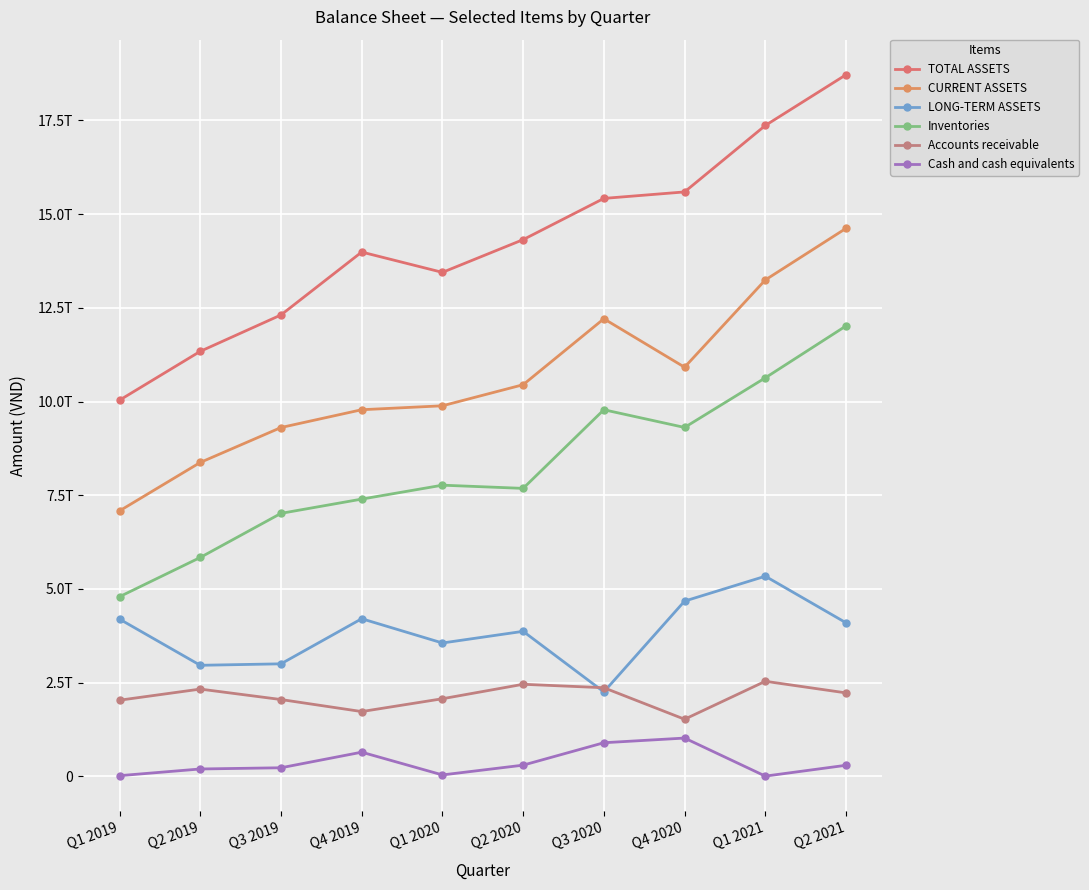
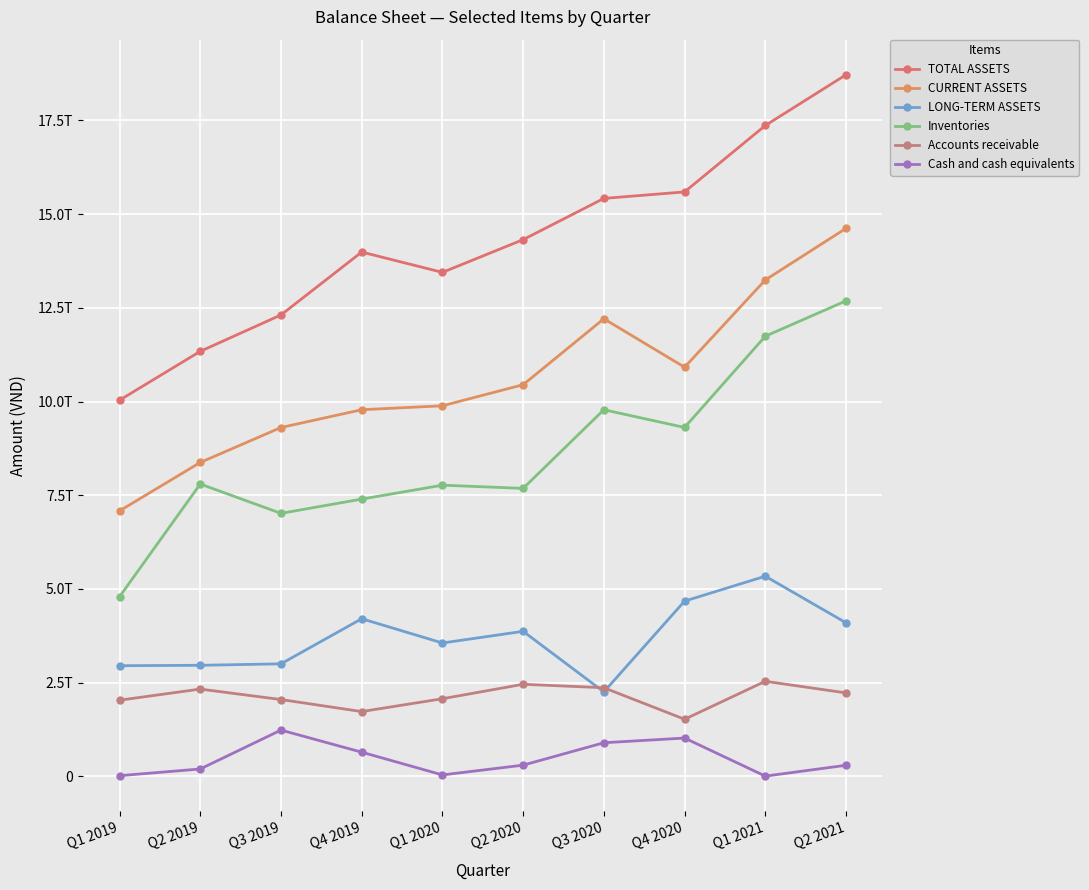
  {
    "LONG-TERM ASSETS": {
-     "Q1 2019": "4.2T",
+     "Q1 2019": "3.0T",
      "Q2 2019": "3.0T",
      "Q3 2019": "3.0T",
      "Q4 2019": "4.2T",
      "Q1 2020": "3.6T",
      "Q2 2020": "3.9T",
      "Q3 2020": "2.3T",
      "Q4 2020": "4.7T",
      "Q1 2021": "5.3T",
      "Q2 2021": "4.1T"
    },
    "Inventories": {
      "Q1 2019": "4.8T",
-     "Q2 2019": "5.8T",
+     "Q2 2019": "7.8T",
      "Q3 2019": "7.0T",
      "Q4 2019": "7.4T",
      "Q1 2020": "7.8T",
      "Q2 2020": "7.7T",
      "Q3 2020": "9.8T",
      "Q4 2020": "9.3T",
-     "Q1 2021": "10.6T",
-     "Q2 2021": "12.0T"
+     "Q1 2021": "11.7T",
+     "Q2 2021": "12.7T"
    },
    "Cash and cash equivalents": {
      "Q1 2019": "0.0T",
      "Q2 2019": "0.2T",
-     "Q3 2019": "0.2T",
+     "Q3 2019": "1.2T",
      "Q4 2019": "0.6T",
      "Q1 2020": "0.0T",
      "Q2 2020": "0.3T",
      "Q3 2020": "0.9T",
      "Q4 2020": "1.0T",
      "Q1 2021": "0.0T",
      "Q2 2021": "0.3T"
    }
  }
